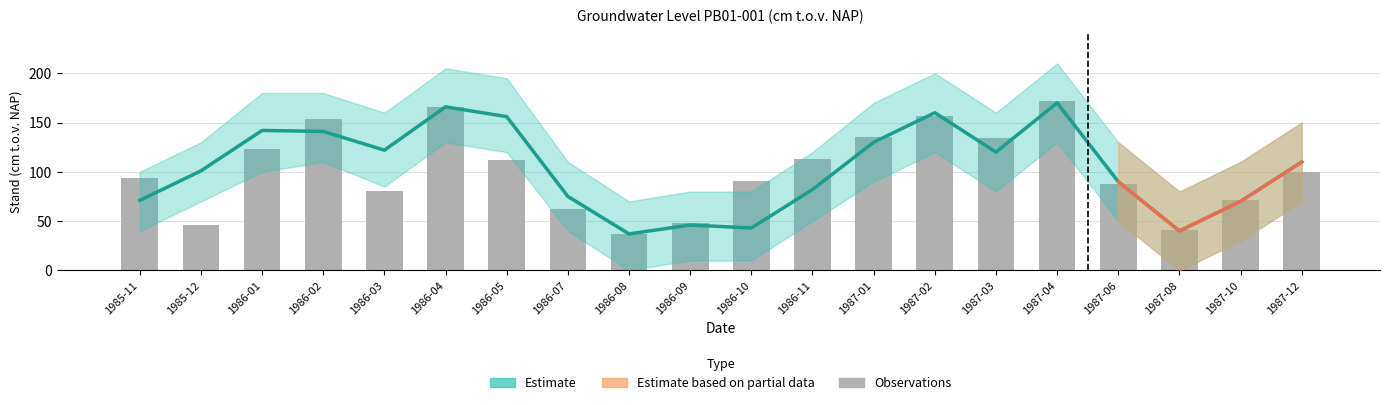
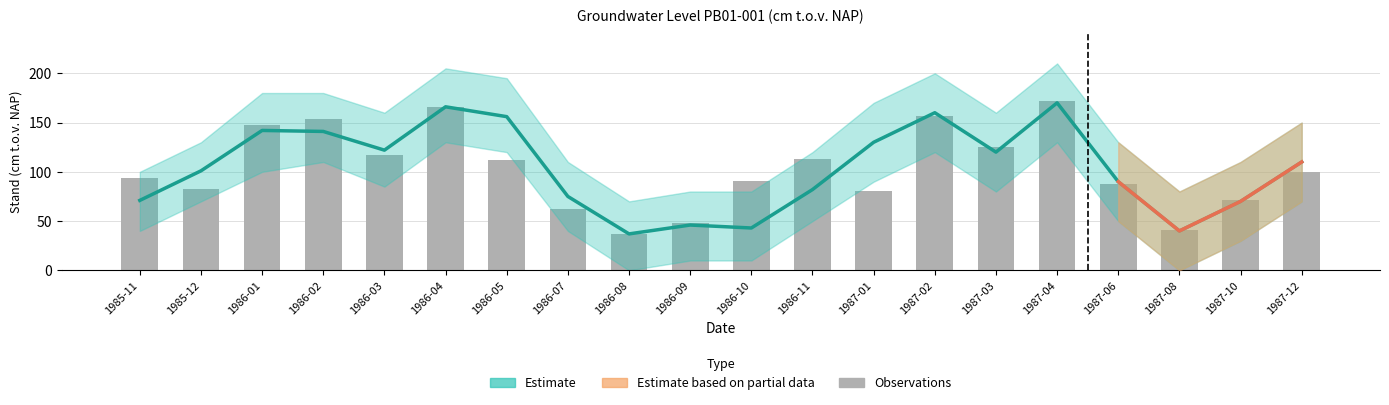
  {
    "Observations": {
      "1985-11": 90,
-     "1985-12": 50,
-     "1986-01": 120,
+     "1985-12": 80,
+     "1986-01": 150,
      "1986-02": 150,
-     "1986-03": 80,
+     "1986-03": 120,
      "1986-04": 170,
      "1986-05": 110,
      "1986-07": 60,
      "1986-08": 40,
      "1986-09": 50,
      "1986-10": 90,
      "1986-11": 110,
-     "1987-01": 140,
+     "1987-01": 80,
      "1987-02": 160,
-     "1987-03": 134,
+     "1987-03": 125,
      "1987-04": 170,
      "1987-06": 90,
      "1987-08": 40,
      "1987-10": 70,
      "1987-12": 100
    }
  }
